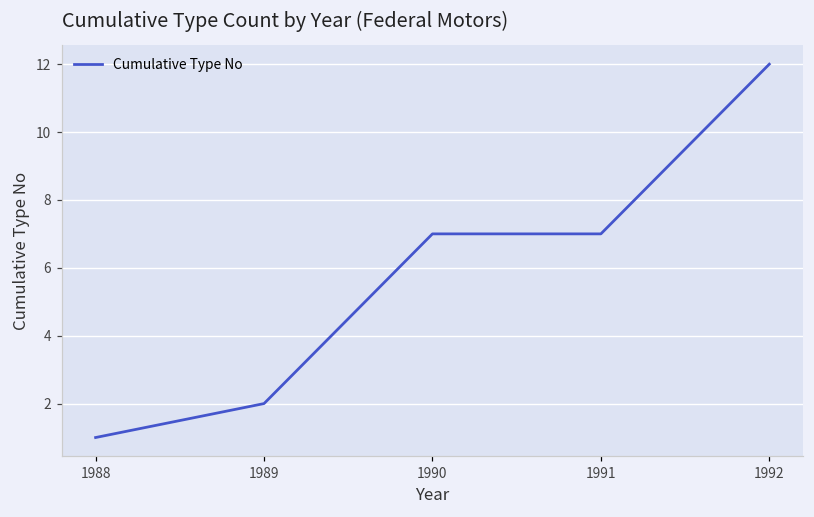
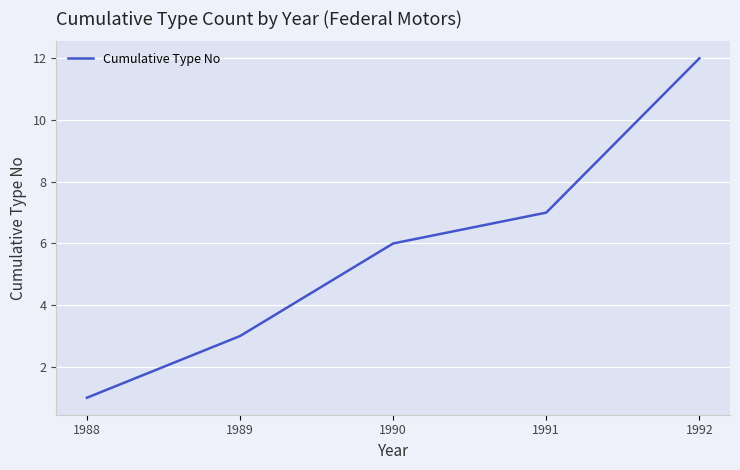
  {
    "1988": 1,
-   "1989": 2,
-   "1990": 7,
+   "1989": 3,
+   "1990": 6,
    "1991": 7,
    "1992": 12
  }
